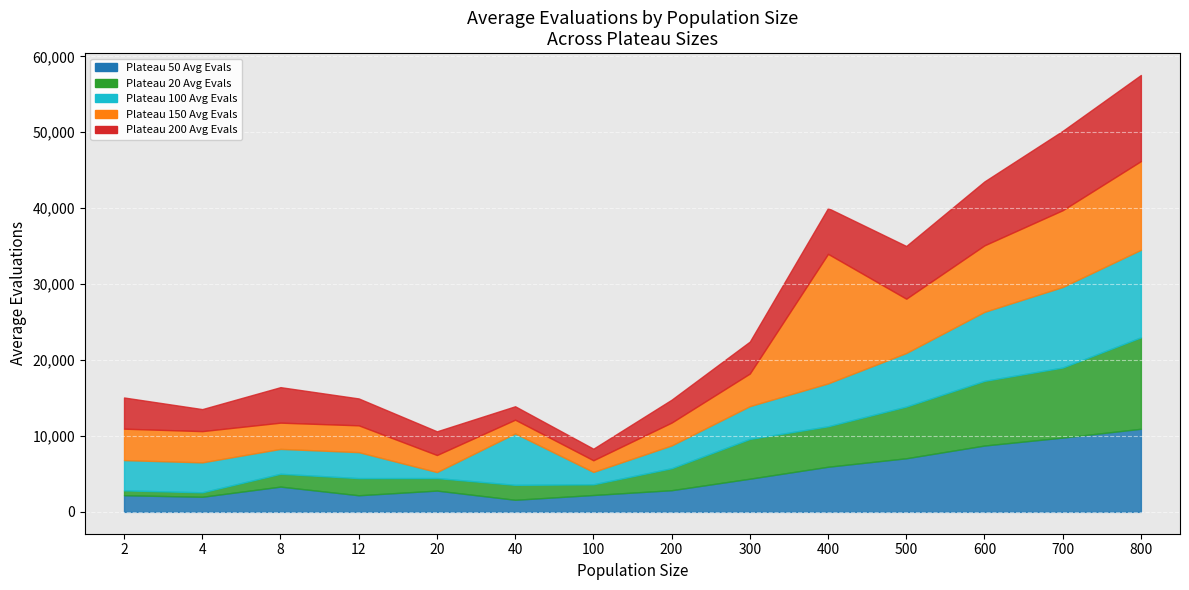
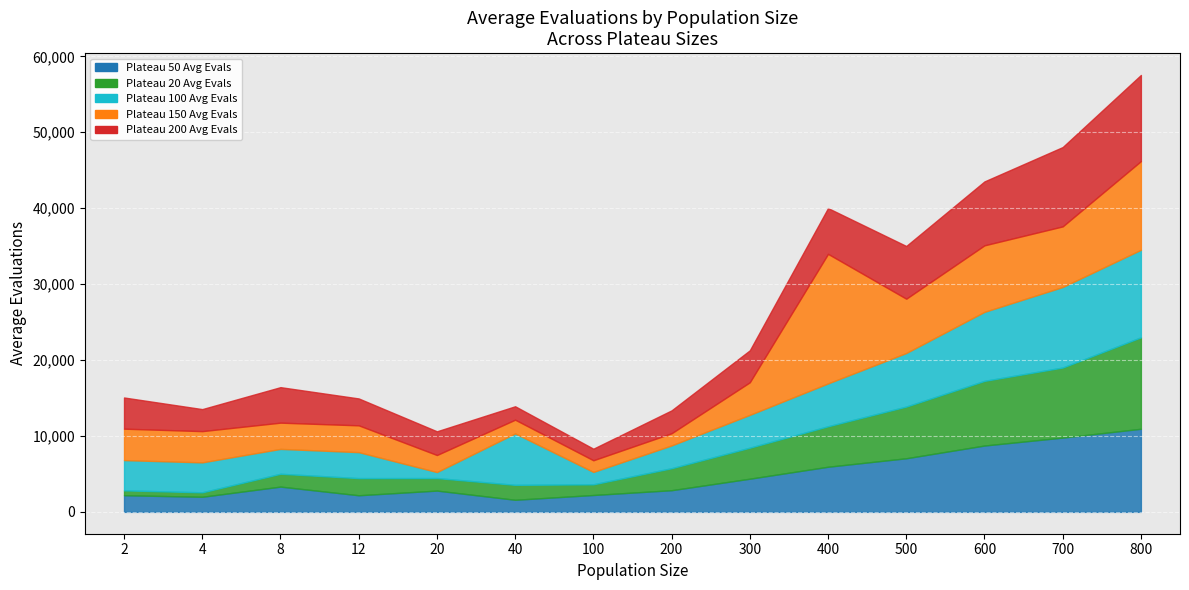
  {
    "Plateau 50 Avg Evals": {
      "2": "2,000",
      "4": "2,000",
      "8": "3,000",
      "12": "2,000",
      "20": "3,000",
      "40": "2,000",
      "100": "2,000",
      "200": "3,000",
      "300": "4,000",
      "400": "6,000",
      "500": "7,000",
      "600": "9,000",
      "700": "10,000",
      "800": "11,000"
    },
    "Plateau 20 Avg Evals": {
      "2": "1,000",
      "4": "1,000",
      "8": "2,000",
      "12": "2,000",
      "20": "2,000",
      "40": "2,000",
      "100": "1,000",
      "200": "3,000",
-     "300": "5,000",
+     "300": "4,000",
      "400": "5,000",
      "500": "7,000",
      "600": "9,000",
      "700": "9,000",
      "800": "12,000"
    },
    "Plateau 100 Avg Evals": {
      "2": "4,000",
      "4": "4,000",
      "8": "3,000",
      "12": "3,000",
      "20": "1,000",
      "40": "7,000",
      "100": "2,000",
      "200": "3,000",
      "300": "4,000",
      "400": "6,000",
      "500": "7,000",
      "600": "9,000",
      "700": "11,000",
      "800": "12,000"
    },
    "Plateau 150 Avg Evals": {
      "2": "4,000",
      "4": "4,000",
      "8": "3,000",
      "12": "4,000",
      "20": "2,000",
      "40": "2,000",
      "100": "2,000",
-     "200": "3,000",
+     "200": "2,000",
      "300": "4,000",
      "400": "17,000",
      "500": "7,000",
      "600": "9,000",
-     "700": "10,000",
+     "700": "8,000",
      "800": "12,000"
    },
    "Plateau 200 Avg Evals": {
      "2": "4,000",
      "4": "3,000",
      "8": "5,000",
      "12": "4,000",
      "20": "3,000",
      "40": "2,000",
      "100": "2,000",
      "200": "3,000",
      "300": "4,000",
      "400": "6,000",
      "500": "7,000",
      "600": "8,000",
      "700": "10,000",
      "800": "11,000"
    }
  }
